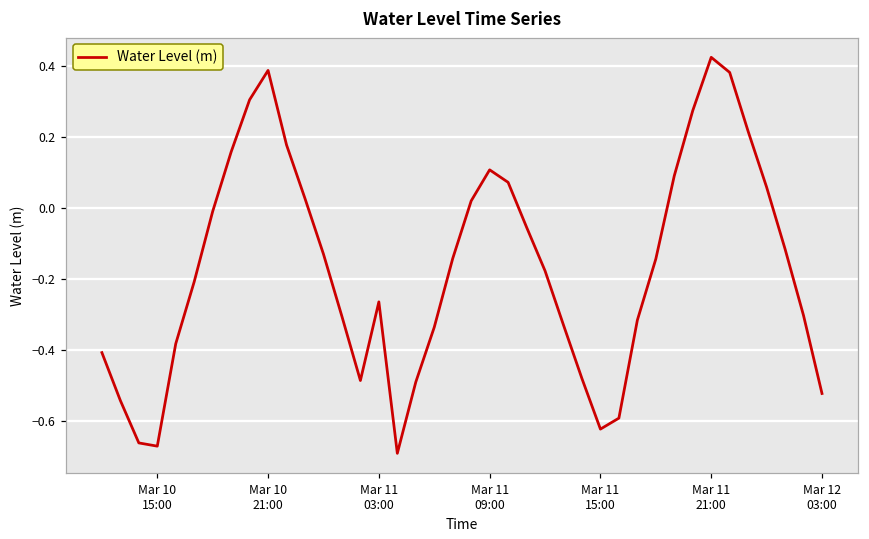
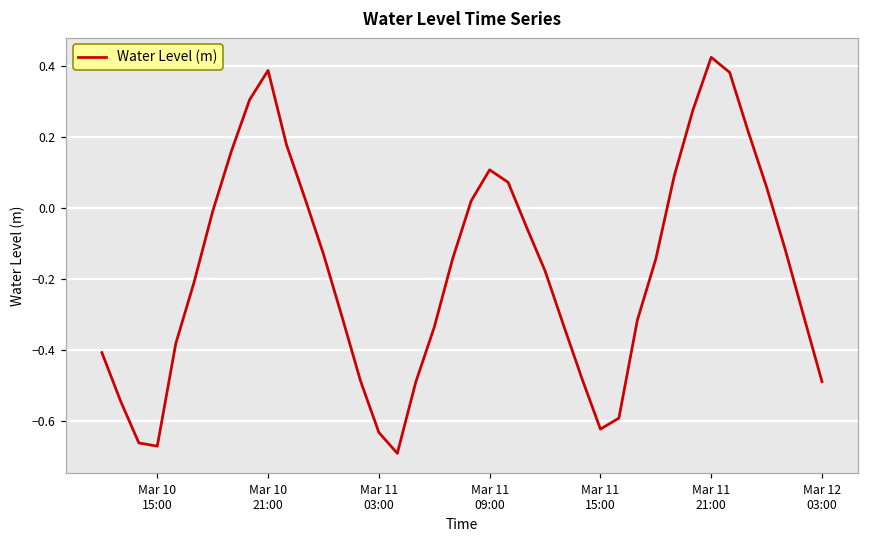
  {
    "Mar 10 15:00": -0.67,
    "Mar 10 21:00": 0.39,
-   "Mar 11 03:00": -0.26,
+   "Mar 11 03:00": -0.63,
    "Mar 11 09:00": 0.11,
    "Mar 11 15:00": -0.62,
    "Mar 11 21:00": 0.43,
-   "Mar 12 03:00": -0.52
+   "Mar 12 03:00": -0.49
  }
